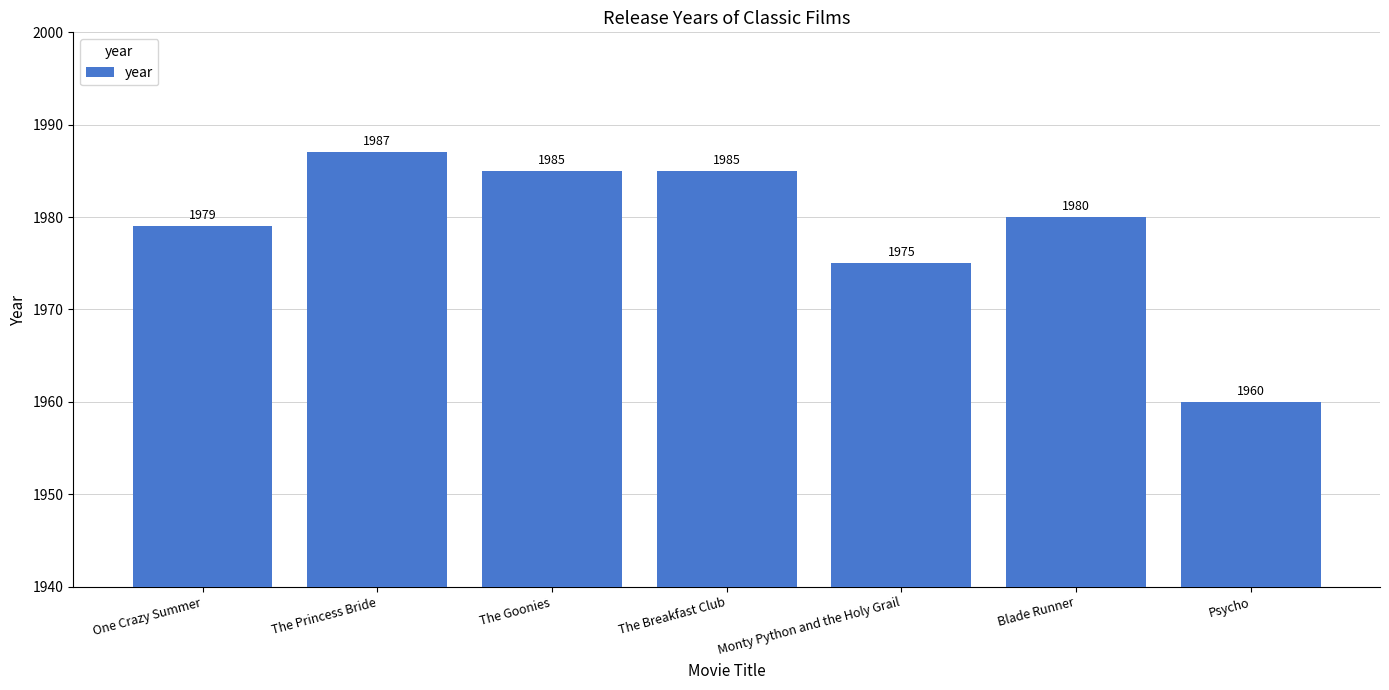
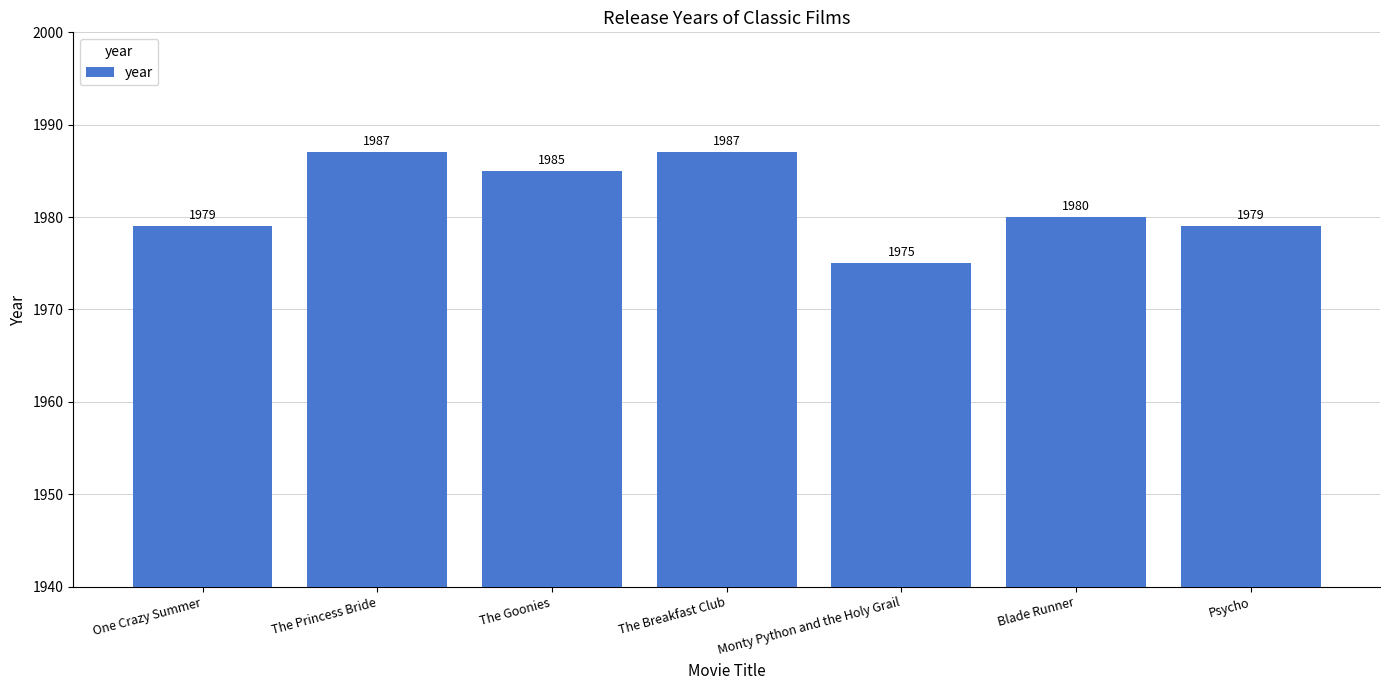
  {
    "One Crazy Summer": 1979,
    "The Princess Bride": 1987,
    "The Goonies": 1985,
-   "The Breakfast Club": 1985,
+   "The Breakfast Club": 1987,
    "Monty Python and the Holy Grail": 1975,
    "Blade Runner": 1980,
-   "Psycho": 1960
+   "Psycho": 1979
  }
